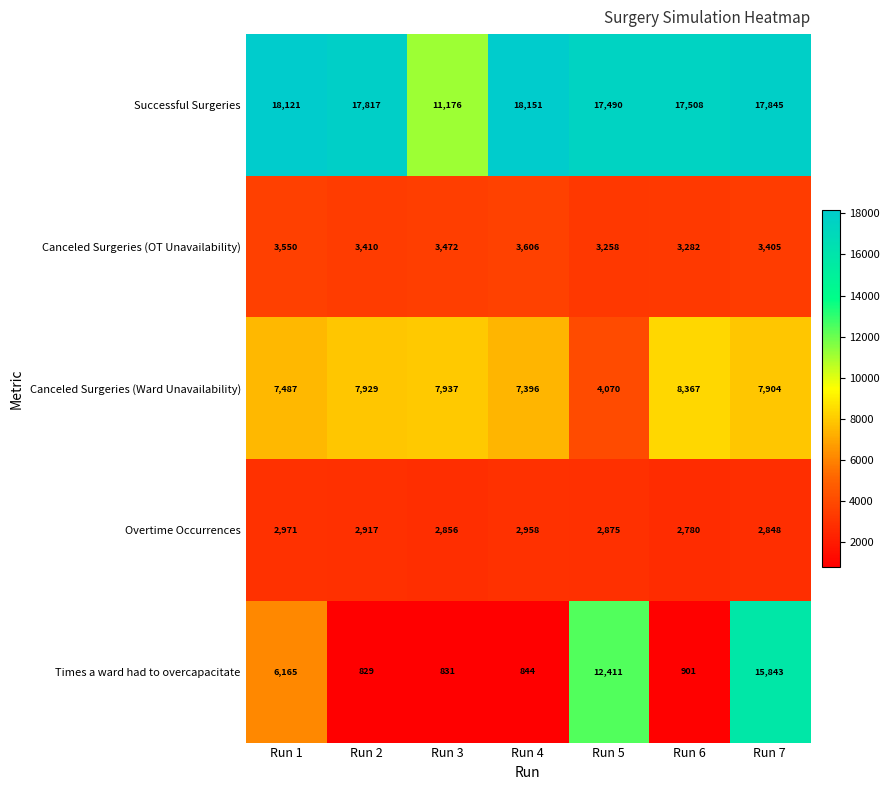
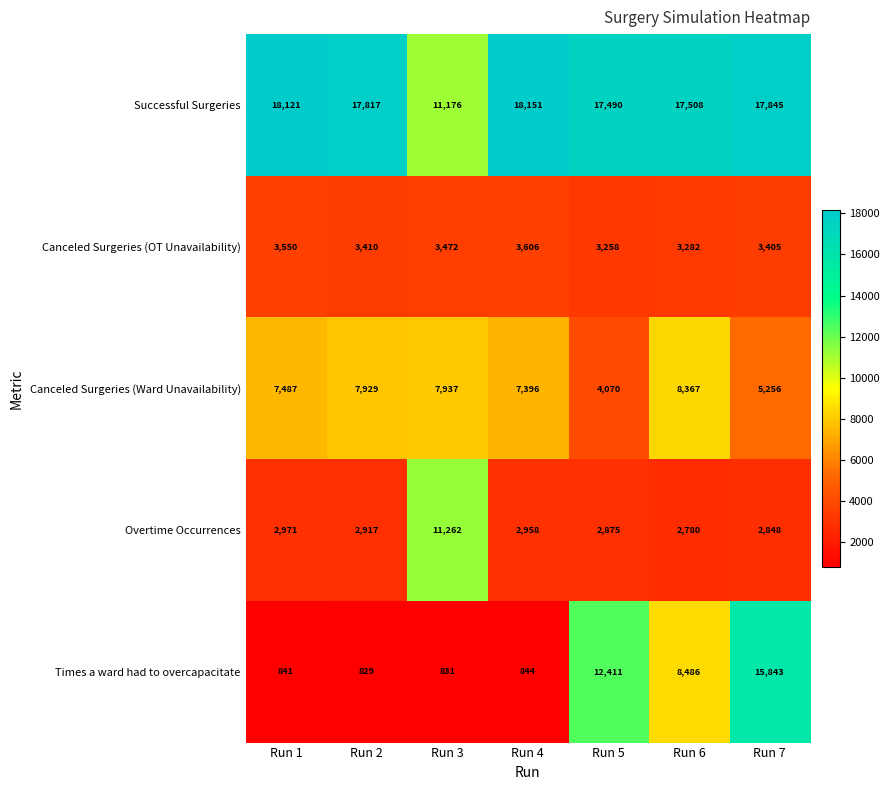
  {
    "Successful Surgeries": {
      "Run 1": "18,121",
      "Run 2": "17,817",
      "Run 3": "11,176",
      "Run 4": "18,151",
      "Run 5": "17,490",
      "Run 6": "17,508",
      "Run 7": "17,845"
    },
    "Canceled Surgeries (OT Unavailability)": {
      "Run 1": "3,550",
      "Run 2": "3,410",
      "Run 3": "3,472",
      "Run 4": "3,606",
      "Run 5": "3,258",
      "Run 6": "3,282",
      "Run 7": "3,405"
    },
    "Canceled Surgeries (Ward Unavailability)": {
      "Run 1": "7,487",
      "Run 2": "7,929",
      "Run 3": "7,937",
      "Run 4": "7,396",
      "Run 5": "4,070",
      "Run 6": "8,367",
-     "Run 7": "7,904"
+     "Run 7": "5,256"
    },
    "Overtime Occurrences": {
      "Run 1": "2,971",
      "Run 2": "2,917",
-     "Run 3": "2,856",
+     "Run 3": "11,262",
      "Run 4": "2,958",
      "Run 5": "2,875",
      "Run 6": "2,780",
      "Run 7": "2,848"
    },
    "Times a ward had to overcapacitate": {
-     "Run 1": "6,165",
+     "Run 1": "841",
      "Run 2": "829",
      "Run 3": "831",
      "Run 4": "844",
      "Run 5": "12,411",
-     "Run 6": "901",
+     "Run 6": "8,486",
      "Run 7": "15,843"
    }
  }
